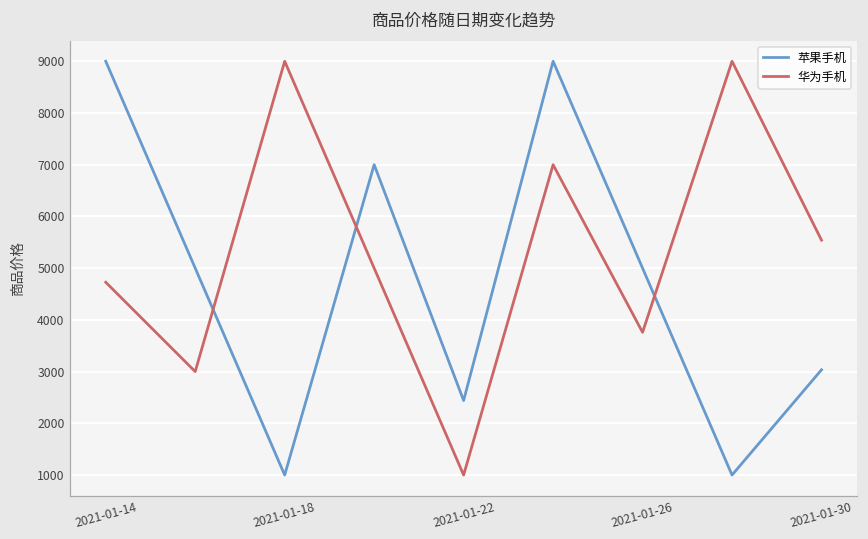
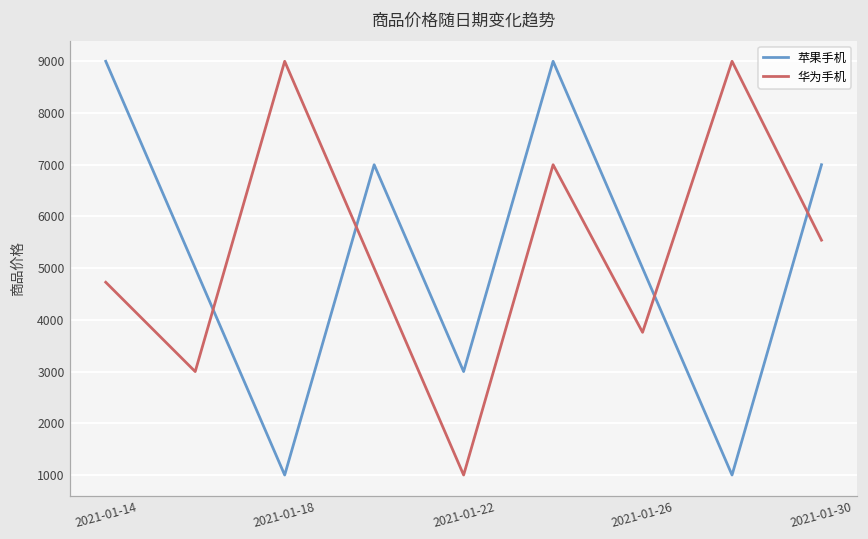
  {
    "苹果手机": {
      "2021-01-14": 9000,
      "2021-01-18": 1000,
-     "2021-01-22": 2400,
+     "2021-01-22": 3000,
      "2021-01-26": 5000,
-     "2021-01-30": 3000
+     "2021-01-30": 7000
    },
    "华为手机": {
      "2021-01-14": 4700,
      "2021-01-18": 9000,
      "2021-01-22": 1000,
      "2021-01-26": 3800,
      "2021-01-30": 5500
    }
  }
